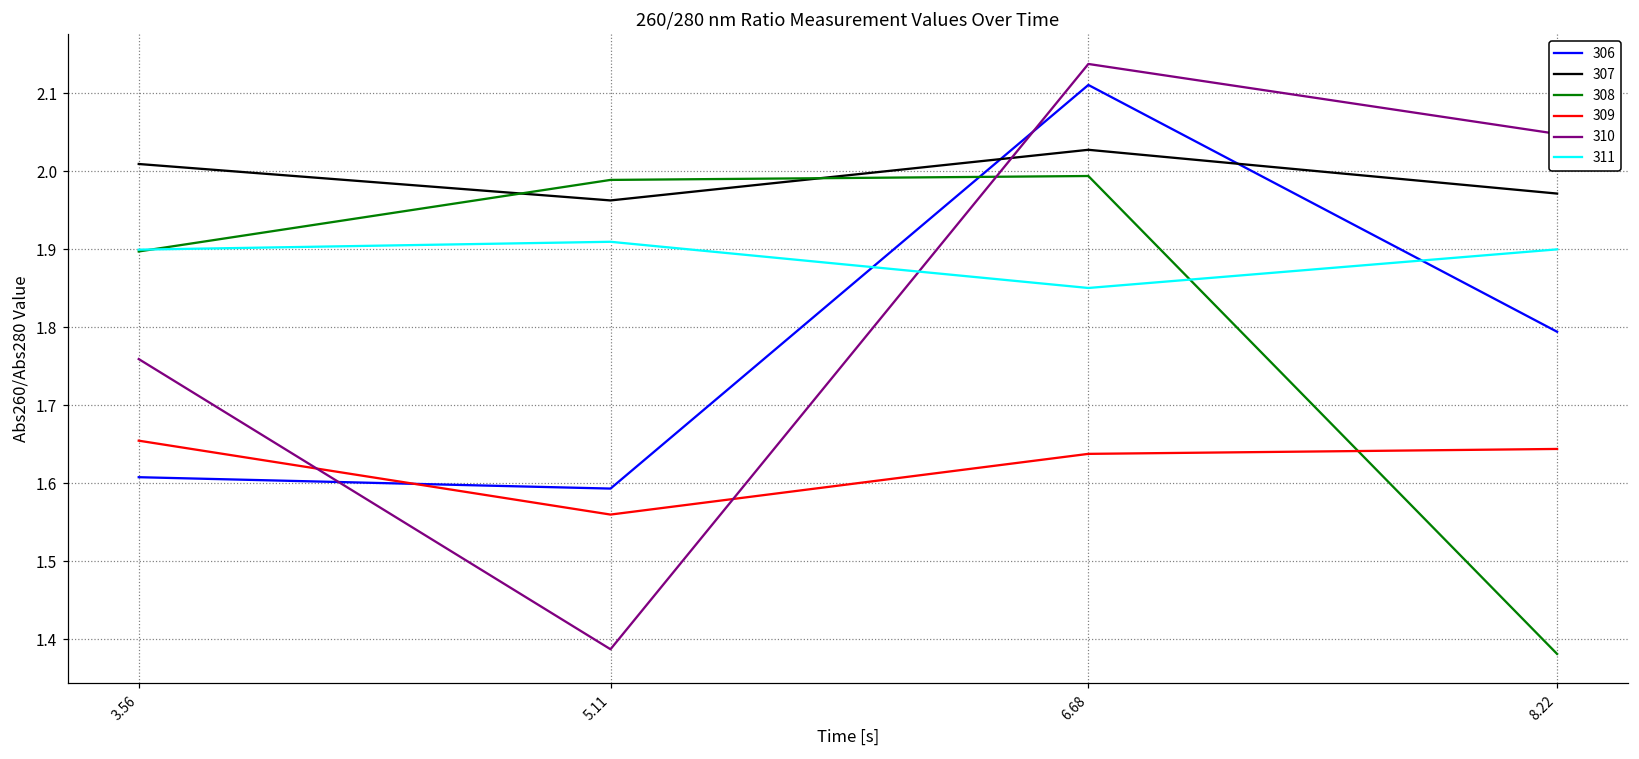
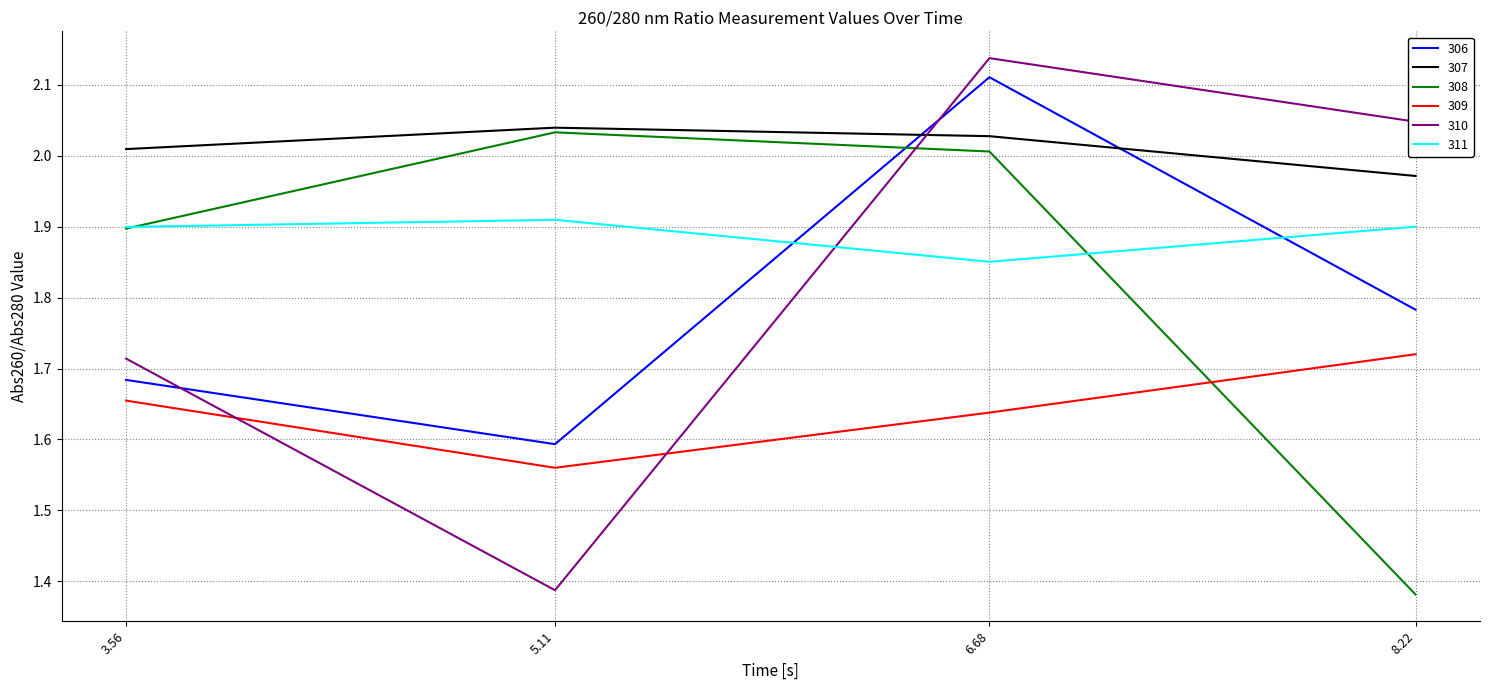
  {
    "306": {
-     "3.56": 1.61,
+     "3.56": 1.68,
      "5.11": 1.59,
      "6.68": 2.11,
-     "8.22": 1.79
+     "8.22": 1.78
    },
    "307": {
      "3.56": 2.01,
-     "5.11": 1.96,
+     "5.11": 2.04,
      "6.68": 2.03,
      "8.22": 1.97
    },
    "308": {
-     "5.11": 1.99,
-     "6.68": 1.99,
+     "5.11": 2.03,
+     "6.68": 2.01,
      "8.22": 1.38
    },
    "309": {
      "3.56": 1.65,
      "5.11": 1.56,
      "6.68": 1.64,
-     "8.22": 1.64
+     "8.22": 1.72
    },
    "310": {
-     "3.56": 1.76,
+     "3.56": 1.71,
      "5.11": 1.39,
      "6.68": 2.14
    },
    "311": {
      "5.11": 1.91,
      "6.68": 1.85,
      "8.22": 1.90
    }
  }
